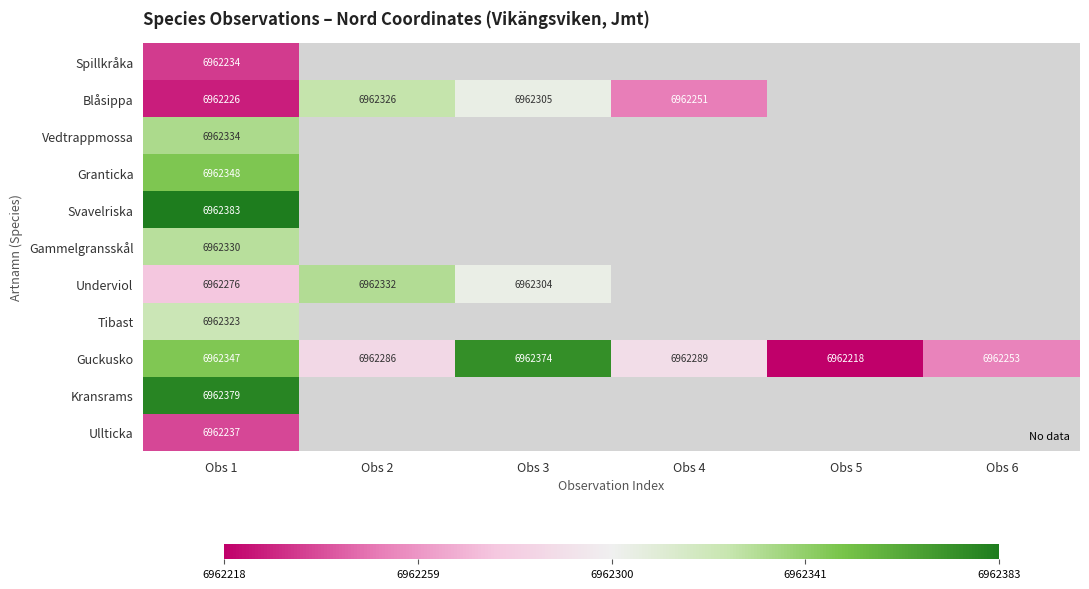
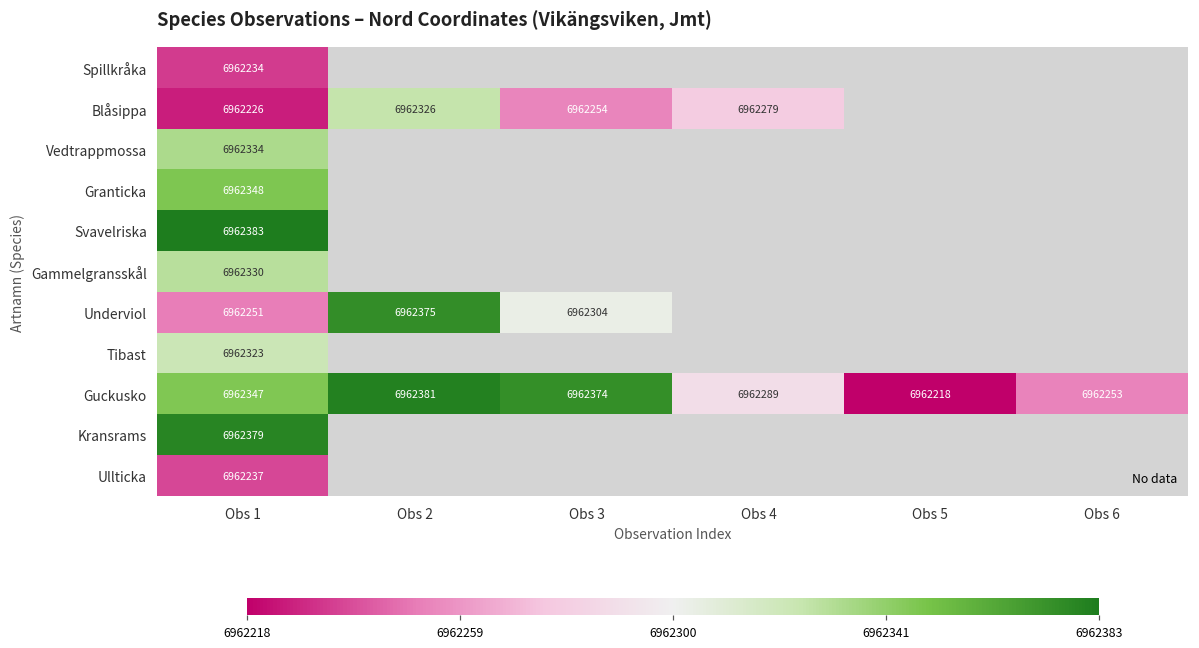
  {
    "Spillkråka": {
      "Obs 1": 6962234
    },
    "Blåsippa": {
      "Obs 1": 6962226,
      "Obs 2": 6962326,
-     "Obs 3": 6962305,
-     "Obs 4": 6962251
+     "Obs 3": 6962254,
+     "Obs 4": 6962279
    },
    "Vedtrappmossa": {
      "Obs 1": 6962334
    },
    "Granticka": {
      "Obs 1": 6962348
    },
    "Svavelriska": {
      "Obs 1": 6962383
    },
    "Gammelgransskål": {
      "Obs 1": 6962330
    },
    "Underviol": {
-     "Obs 1": 6962276,
-     "Obs 2": 6962332,
+     "Obs 1": 6962251,
+     "Obs 2": 6962375,
      "Obs 3": 6962304
    },
    "Tibast": {
      "Obs 1": 6962323
    },
    "Guckusko": {
      "Obs 1": 6962347,
-     "Obs 2": 6962286,
+     "Obs 2": 6962381,
      "Obs 3": 6962374,
      "Obs 4": 6962289,
      "Obs 5": 6962218,
      "Obs 6": 6962253
    },
    "Kransrams": {
      "Obs 1": 6962379
    },
    "Ullticka": {
      "Obs 1": 6962237
    }
  }
